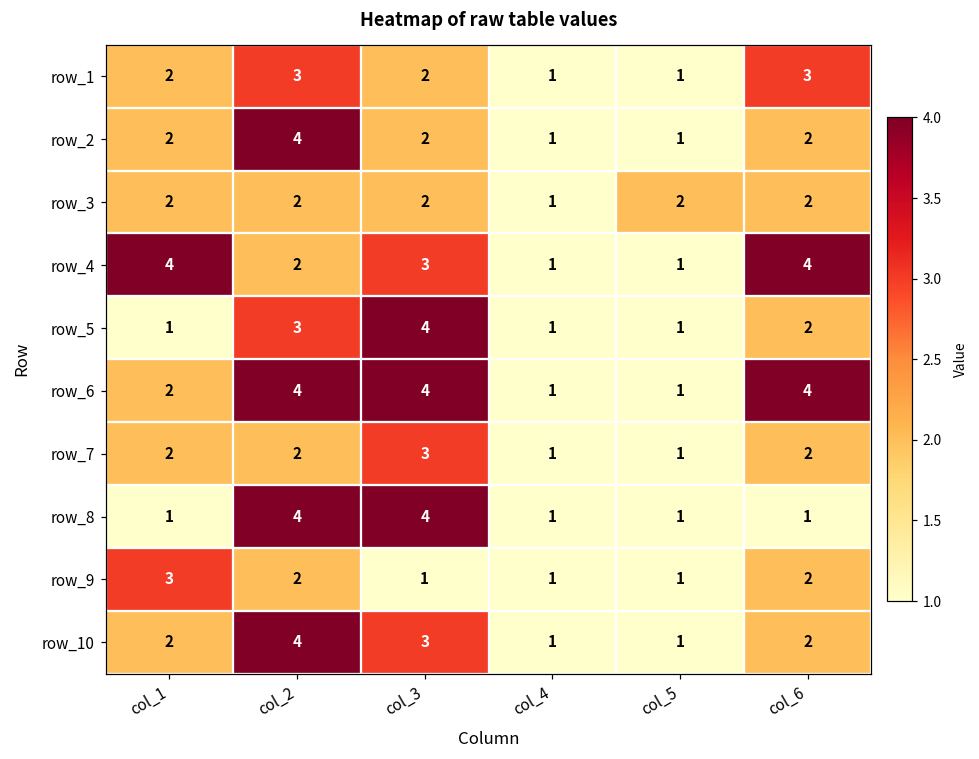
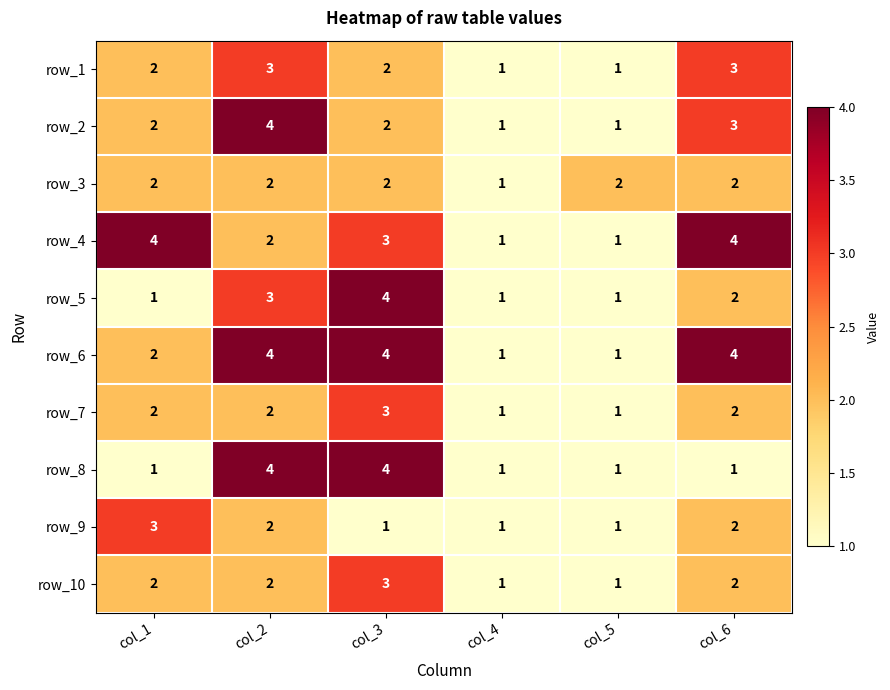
  {
    "row_1": {
      "col_1": 2,
      "col_2": 3,
      "col_3": 2,
      "col_4": 1,
      "col_5": 1,
      "col_6": 3
    },
    "row_2": {
      "col_1": 2,
      "col_2": 4,
      "col_3": 2,
      "col_4": 1,
      "col_5": 1,
-     "col_6": 2
+     "col_6": 3
    },
    "row_3": {
      "col_1": 2,
      "col_2": 2,
      "col_3": 2,
      "col_4": 1,
      "col_5": 2,
      "col_6": 2
    },
    "row_4": {
      "col_1": 4,
      "col_2": 2,
      "col_3": 3,
      "col_4": 1,
      "col_5": 1,
      "col_6": 4
    },
    "row_5": {
      "col_1": 1,
      "col_2": 3,
      "col_3": 4,
      "col_4": 1,
      "col_5": 1,
      "col_6": 2
    },
    "row_6": {
      "col_1": 2,
      "col_2": 4,
      "col_3": 4,
      "col_4": 1,
      "col_5": 1,
      "col_6": 4
    },
    "row_7": {
      "col_1": 2,
      "col_2": 2,
      "col_3": 3,
      "col_4": 1,
      "col_5": 1,
      "col_6": 2
    },
    "row_8": {
      "col_1": 1,
      "col_2": 4,
      "col_3": 4,
      "col_4": 1,
      "col_5": 1,
      "col_6": 1
    },
    "row_9": {
      "col_1": 3,
      "col_2": 2,
      "col_3": 1,
      "col_4": 1,
      "col_5": 1,
      "col_6": 2
    },
    "row_10": {
      "col_1": 2,
-     "col_2": 4,
+     "col_2": 2,
      "col_3": 3,
      "col_4": 1,
      "col_5": 1,
      "col_6": 2
    }
  }
